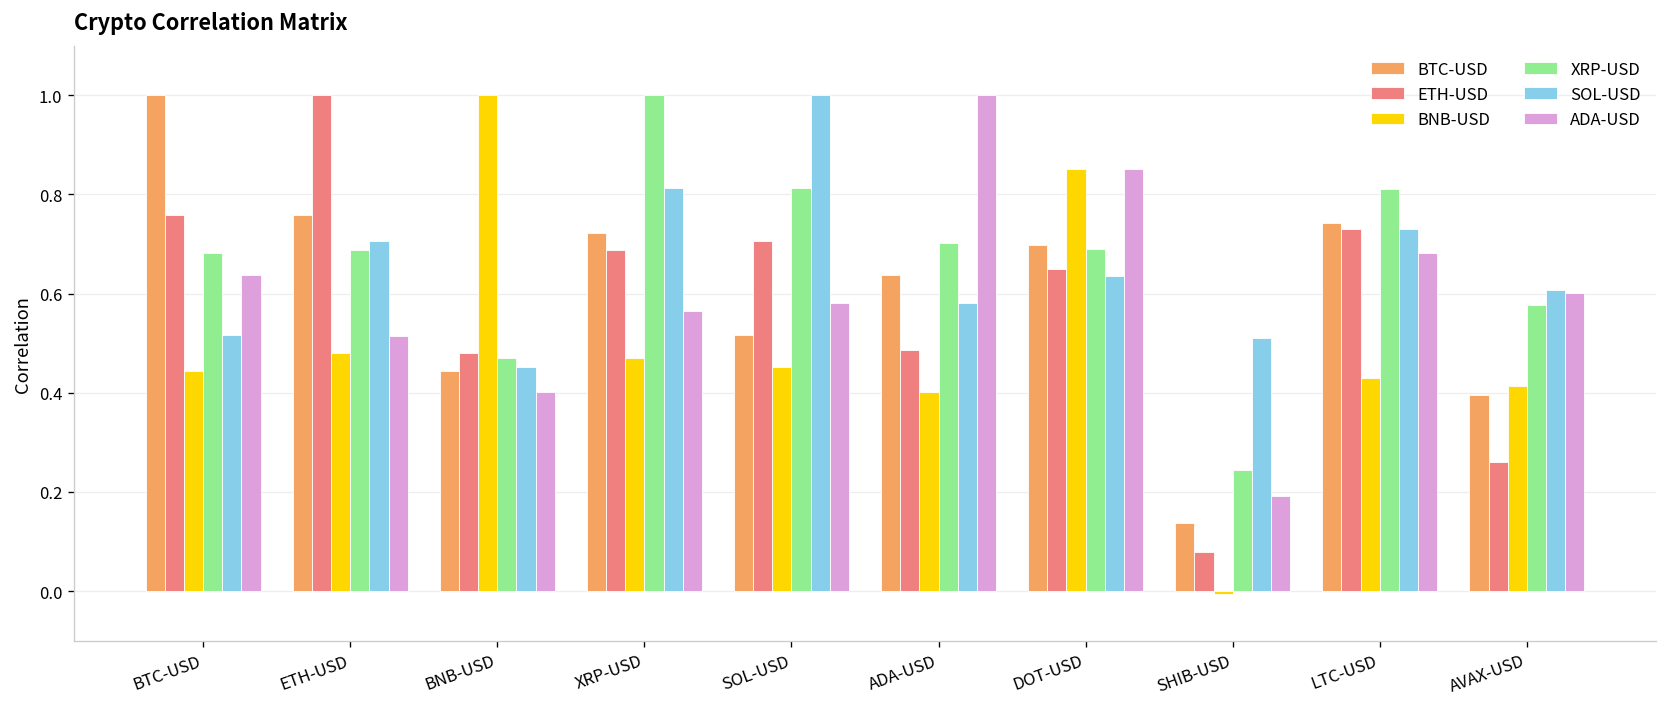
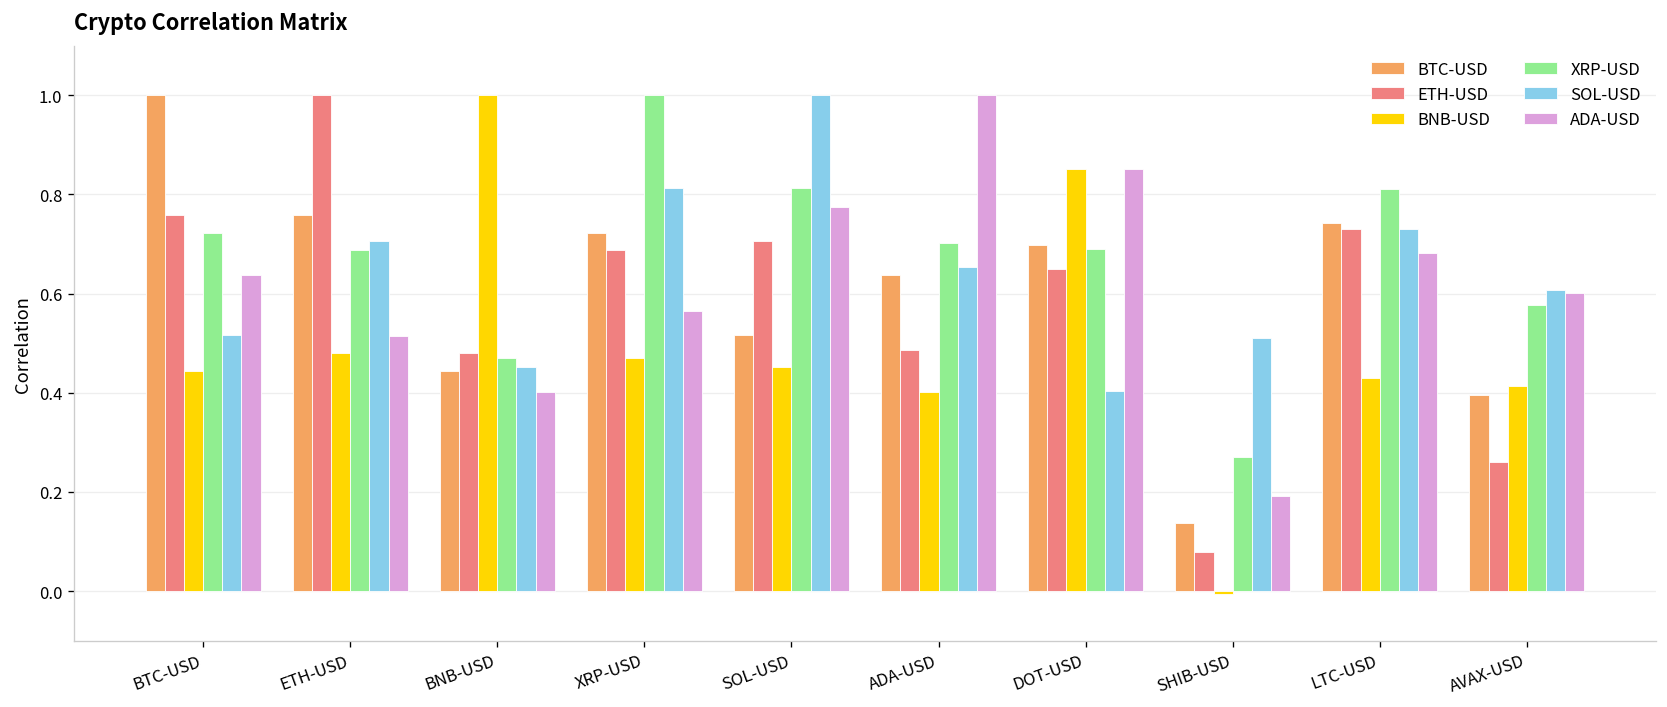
  {
    "BNB-USD": {
      "BTC-USD": 0.44,
      "ETH-USD": 0.48,
      "BNB-USD": 1.00,
      "XRP-USD": 0.47,
      "SOL-USD": 0.45,
      "ADA-USD": 0.40,
      "DOT-USD": 0.85,
      "SHIB-USD": -0.01,
      "LTC-USD": 0.43,
      "AVAX-USD": 0.41
    },
    "XRP-USD": {
-     "BTC-USD": 0.68,
+     "BTC-USD": 0.72,
      "ETH-USD": 0.69,
      "BNB-USD": 0.47,
      "XRP-USD": 1.00,
      "SOL-USD": 0.81,
      "ADA-USD": 0.70,
      "DOT-USD": 0.69,
-     "SHIB-USD": 0.24,
+     "SHIB-USD": 0.27,
      "LTC-USD": 0.81,
      "AVAX-USD": 0.58
    },
    "SOL-USD": {
      "BTC-USD": 0.52,
      "ETH-USD": 0.71,
      "BNB-USD": 0.45,
      "XRP-USD": 0.81,
      "SOL-USD": 1.00,
-     "ADA-USD": 0.58,
-     "DOT-USD": 0.64,
+     "ADA-USD": 0.65,
+     "DOT-USD": 0.40,
      "SHIB-USD": 0.51,
      "LTC-USD": 0.73,
      "AVAX-USD": 0.61
    },
    "ADA-USD": {
      "BTC-USD": 0.64,
      "ETH-USD": 0.51,
      "BNB-USD": 0.40,
      "XRP-USD": 0.56,
-     "SOL-USD": 0.58,
+     "SOL-USD": 0.77,
      "ADA-USD": 1.00,
      "DOT-USD": 0.85,
      "SHIB-USD": 0.19,
      "LTC-USD": 0.68,
      "AVAX-USD": 0.60
    }
  }
